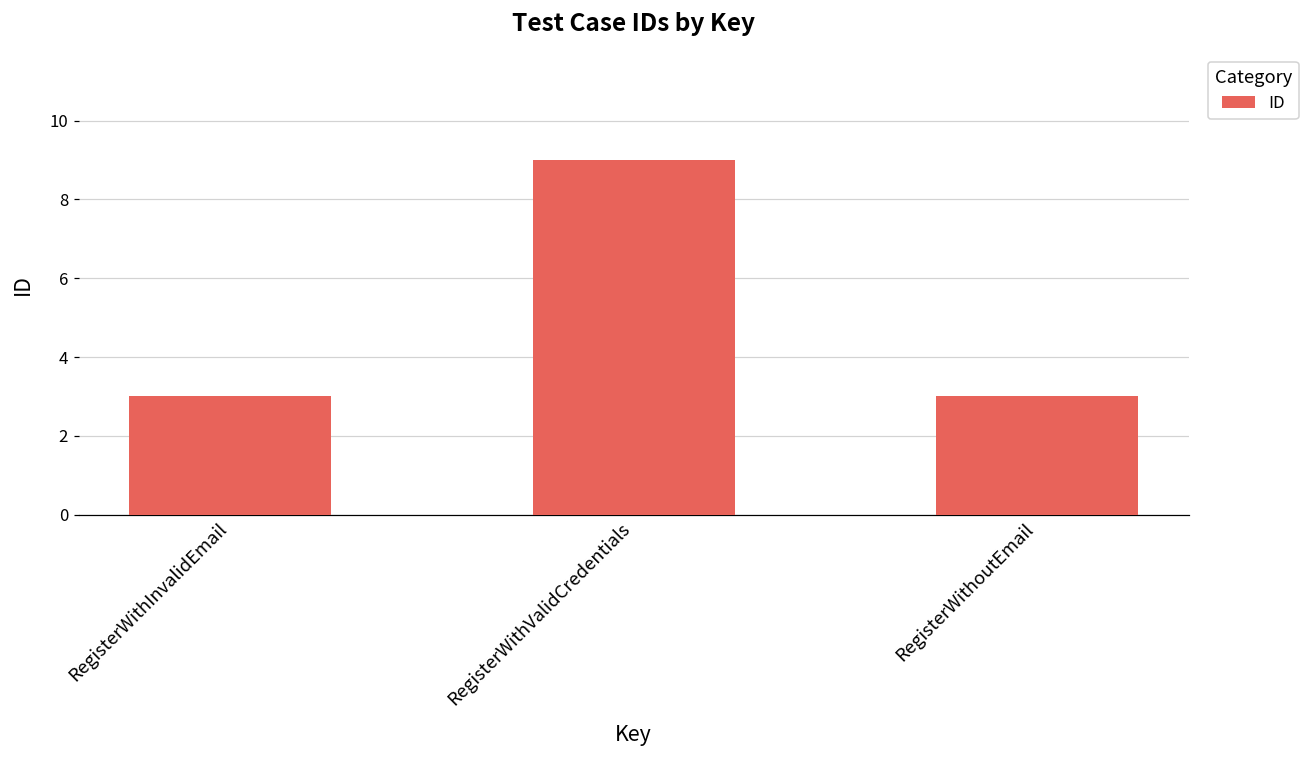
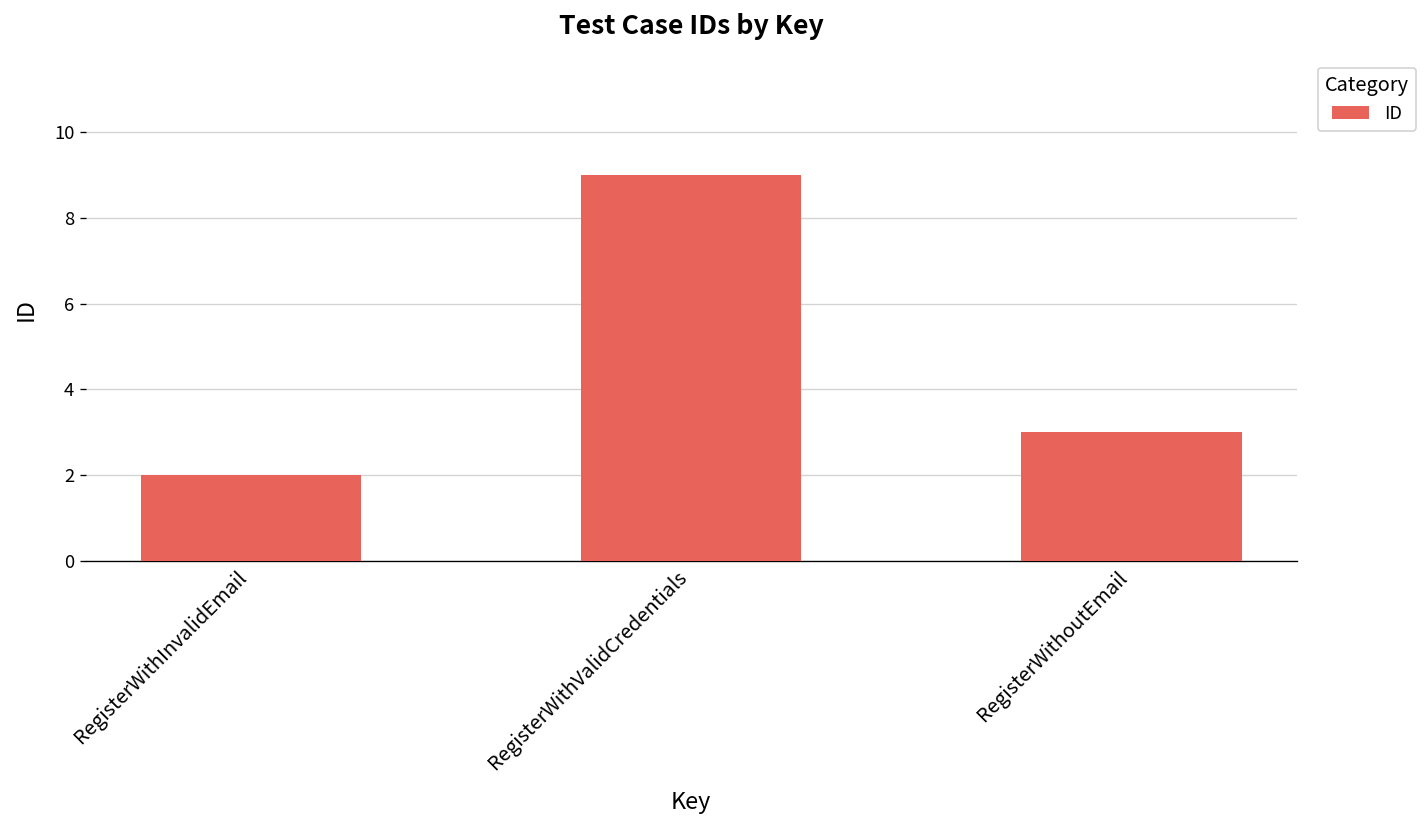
  {
-   "RegisterWithInvalidEmail": 3,
+   "RegisterWithInvalidEmail": 2,
    "RegisterWithValidCredentials": 9,
    "RegisterWithoutEmail": 3
  }
